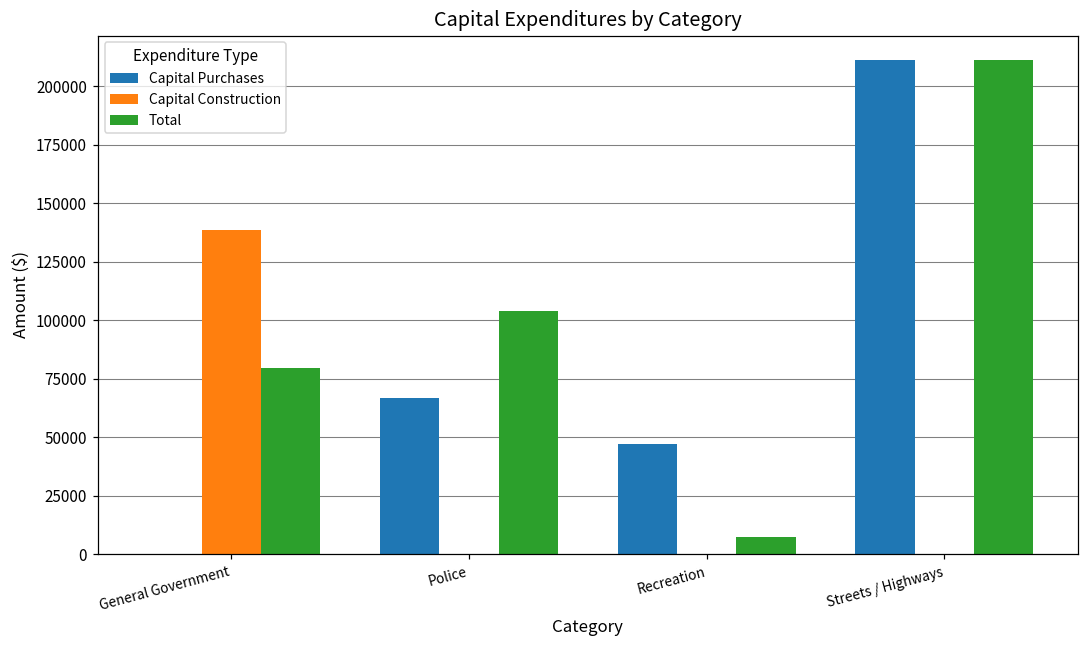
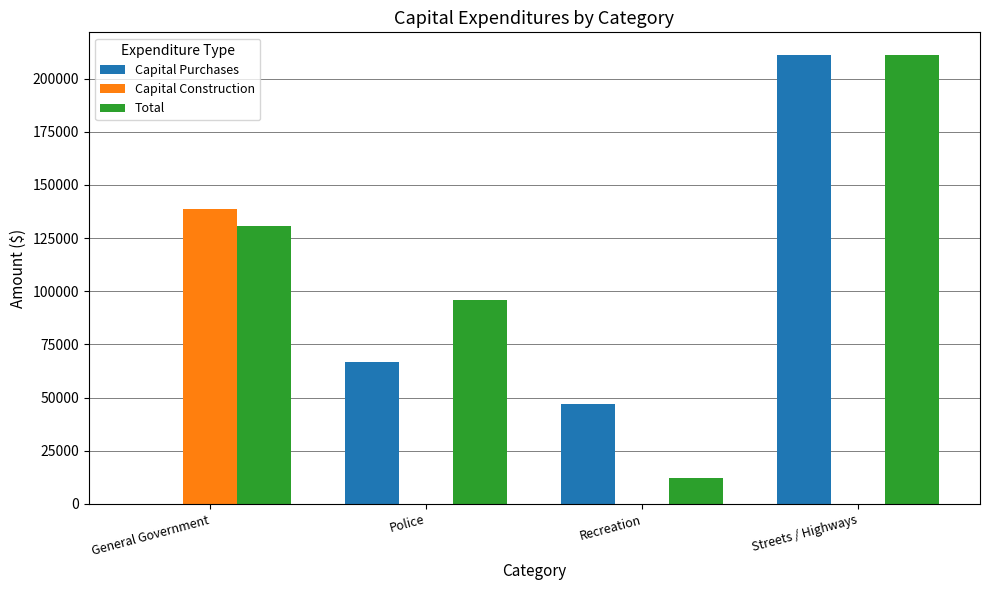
  {
    "Capital Purchases": {
      "General Government": 0,
      "Police": 67000,
      "Recreation": 47000,
      "Streets / Highways": 211000
    },
    "Capital Construction": {
      "General Government": 139000,
      "Police": 0,
      "Recreation": 0,
      "Streets / Highways": 0
    },
    "Total": {
-     "General Government": 80000,
-     "Police": 104000,
-     "Recreation": 7000,
+     "General Government": 131000,
+     "Police": 96000,
+     "Recreation": 12000,
      "Streets / Highways": 211000
    }
  }
